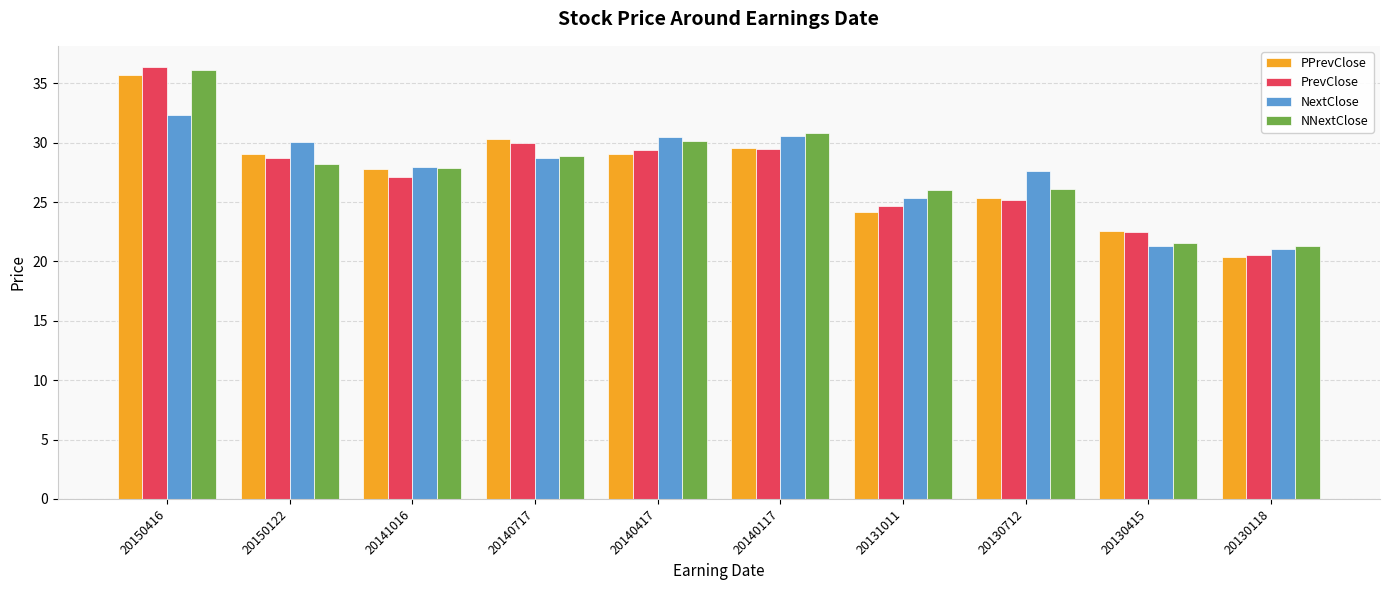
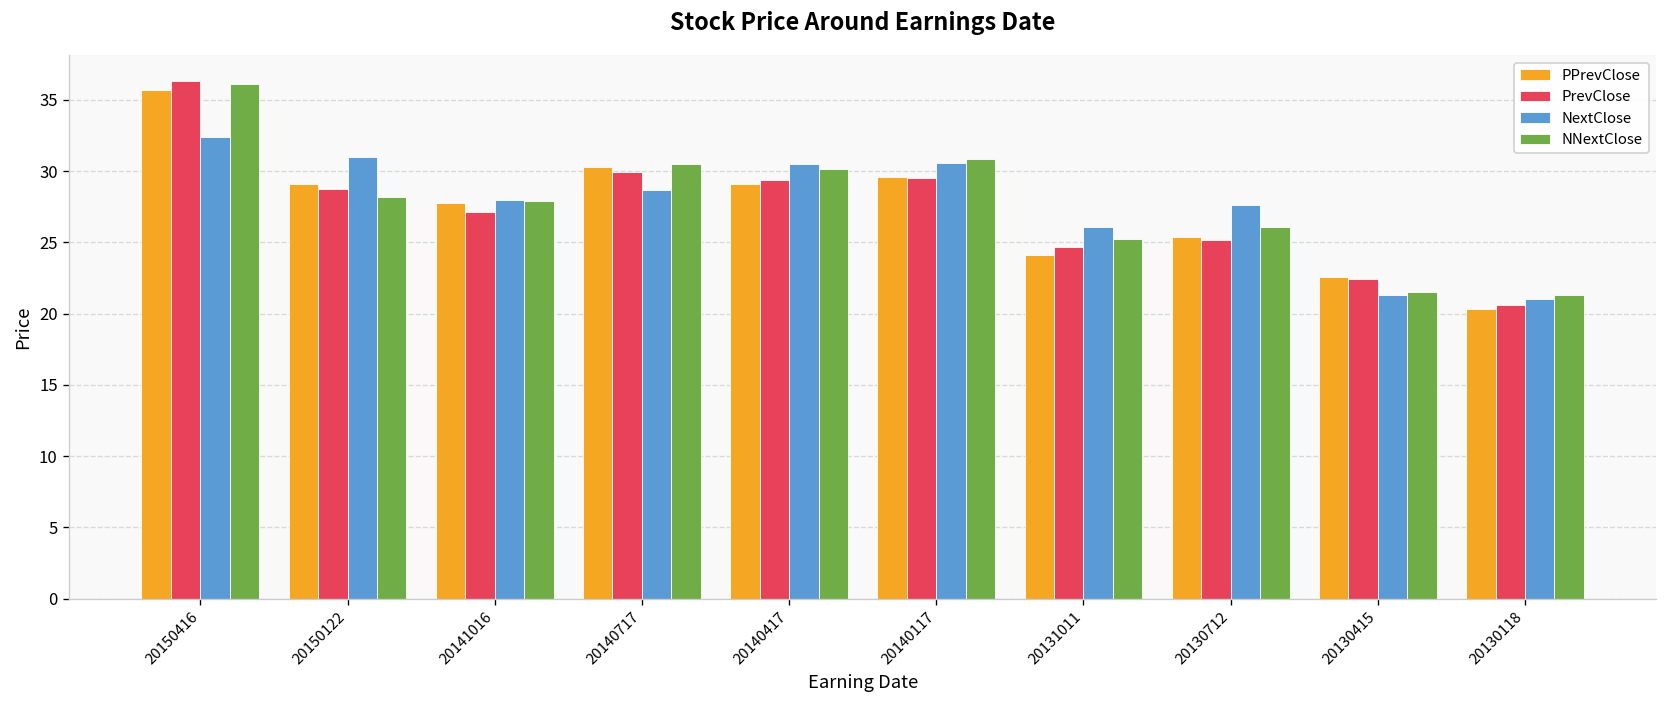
  {
    "PPrevClose": {
      "20150416": 35.7,
      "20150122": 29.1,
      "20141016": 27.8,
      "20140717": 30.3,
      "20140417": 29.1,
      "20140117": 29.6,
      "20131011": 24.1,
      "20130712": 25.4,
      "20130415": 22.6,
      "20130118": 20.4
    },
    "PrevClose": {
      "20150416": 36.3,
      "20150122": 28.8,
      "20141016": 27.1,
      "20140717": 30.0,
      "20140417": 29.4,
      "20140117": 29.5,
      "20131011": 24.7,
      "20130712": 25.2,
      "20130415": 22.4,
      "20130118": 20.6
    },
    "NextClose": {
      "20150416": 32.4,
-     "20150122": 30.1,
+     "20150122": 31.0,
      "20141016": 28.0,
      "20140717": 28.7,
      "20140417": 30.5,
      "20140117": 30.6,
-     "20131011": 25.4,
+     "20131011": 26.1,
      "20130712": 27.6,
      "20130415": 21.3,
      "20130118": 21.0
    },
    "NNextClose": {
      "20150416": 36.1,
      "20150122": 28.2,
      "20141016": 27.9,
-     "20140717": 28.8,
+     "20140717": 30.5,
      "20140417": 30.2,
      "20140117": 30.9,
-     "20131011": 26.0,
+     "20131011": 25.3,
      "20130712": 26.1,
      "20130415": 21.6,
      "20130118": 21.3
    }
  }
